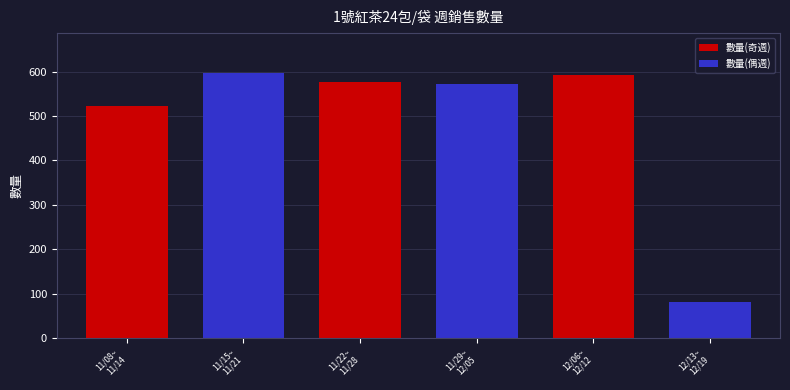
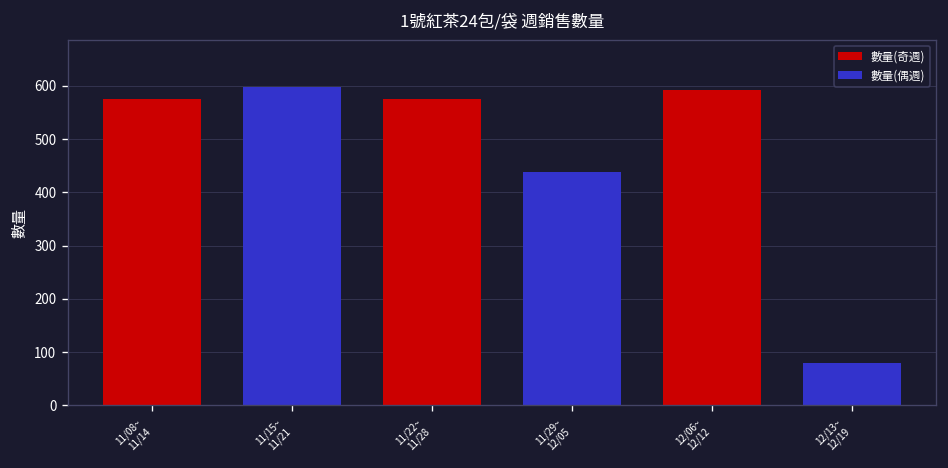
  {
-   "11/08~ 11/14": 520,
+   "11/08~ 11/14": 580,
    "11/15~ 11/21": 600,
    "11/22~ 11/28": 580,
-   "11/29~ 12/05": 570,
+   "11/29~ 12/05": 440,
    "12/06~ 12/12": 590,
    "12/13~ 12/19": 80
  }
